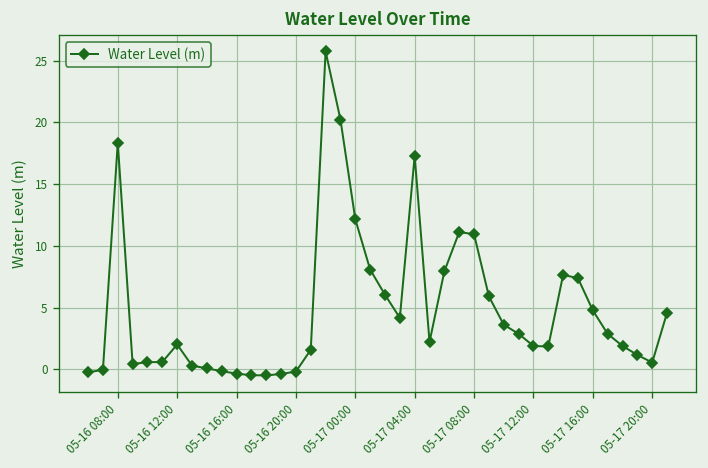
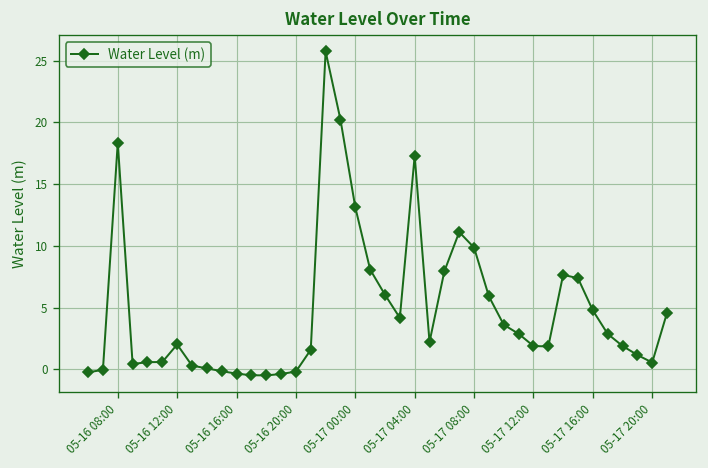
  {
    "05-16 08:00": 18.3,
    "05-16 12:00": 2.0,
    "05-16 16:00": -0.3,
    "05-16 20:00": -0.2,
-   "05-17 00:00": 12.1,
+   "05-17 00:00": 13.1,
    "05-17 04:00": 17.3,
-   "05-17 08:00": 10.9,
+   "05-17 08:00": 9.9,
    "05-17 12:00": 1.9,
    "05-17 16:00": 4.8,
    "05-17 20:00": 0.6
  }
